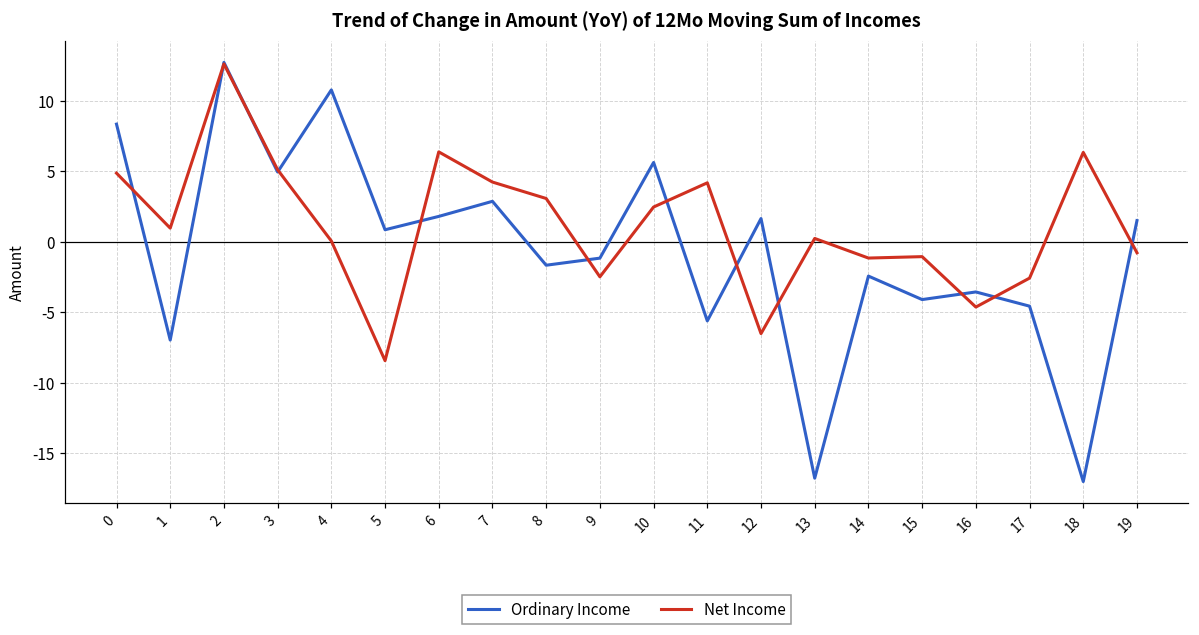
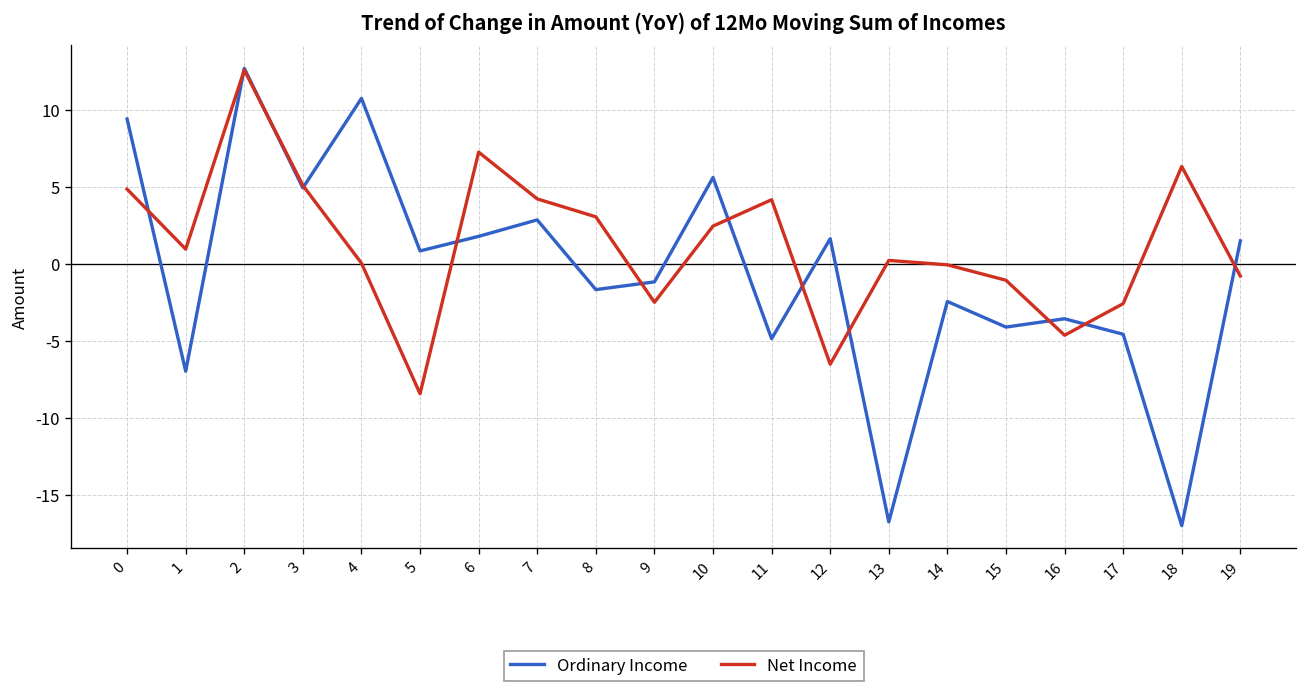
  {
    "Ordinary Income": {
-     "0": 8.3,
+     "0": 9.4,
      "1": -7.0,
      "4": 10.8,
      "5": 0.8,
      "6": 1.8,
      "7": 2.9,
      "8": -1.7,
      "9": -1.2,
      "10": 5.6,
-     "11": -5.6,
+     "11": -4.9,
      "12": 1.6,
      "13": -16.8,
      "14": -2.4,
      "15": -4.1,
      "16": -3.6,
      "17": -4.6,
      "18": -17.0,
      "19": 1.5
    },
    "Net Income": {
      "0": 4.9,
      "1": 1.0,
      "4": 0.0,
      "5": -8.4,
-     "6": 6.4,
+     "6": 7.3,
      "7": 4.2,
      "8": 3.1,
      "9": -2.5,
      "10": 2.5,
      "11": 4.2,
      "12": -6.5,
      "13": 0.2,
-     "14": -1.2,
+     "14": -0.1,
      "15": -1.1,
      "16": -4.6,
      "17": -2.6,
      "18": 6.3,
      "19": -0.8
    }
  }
